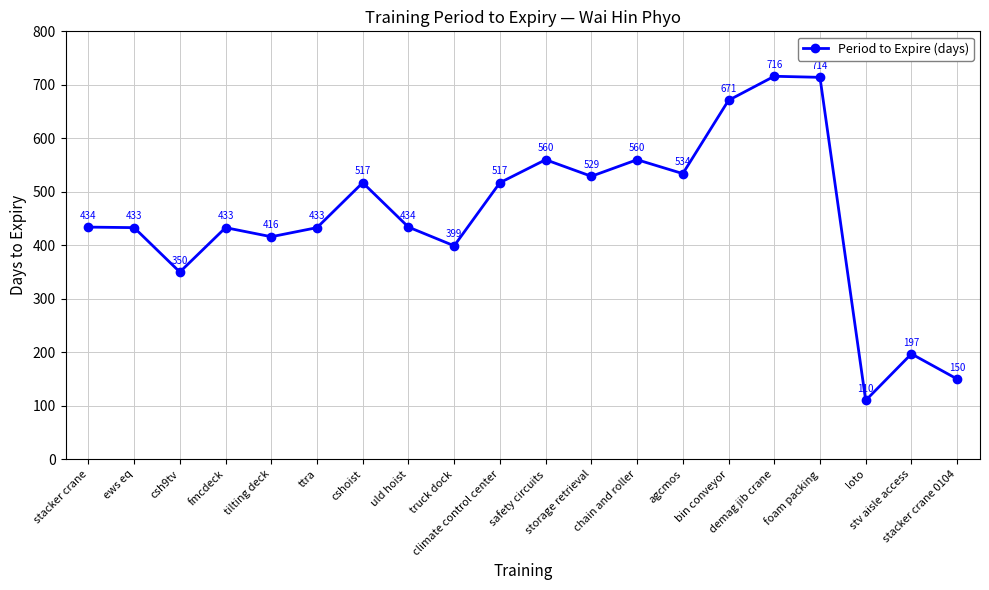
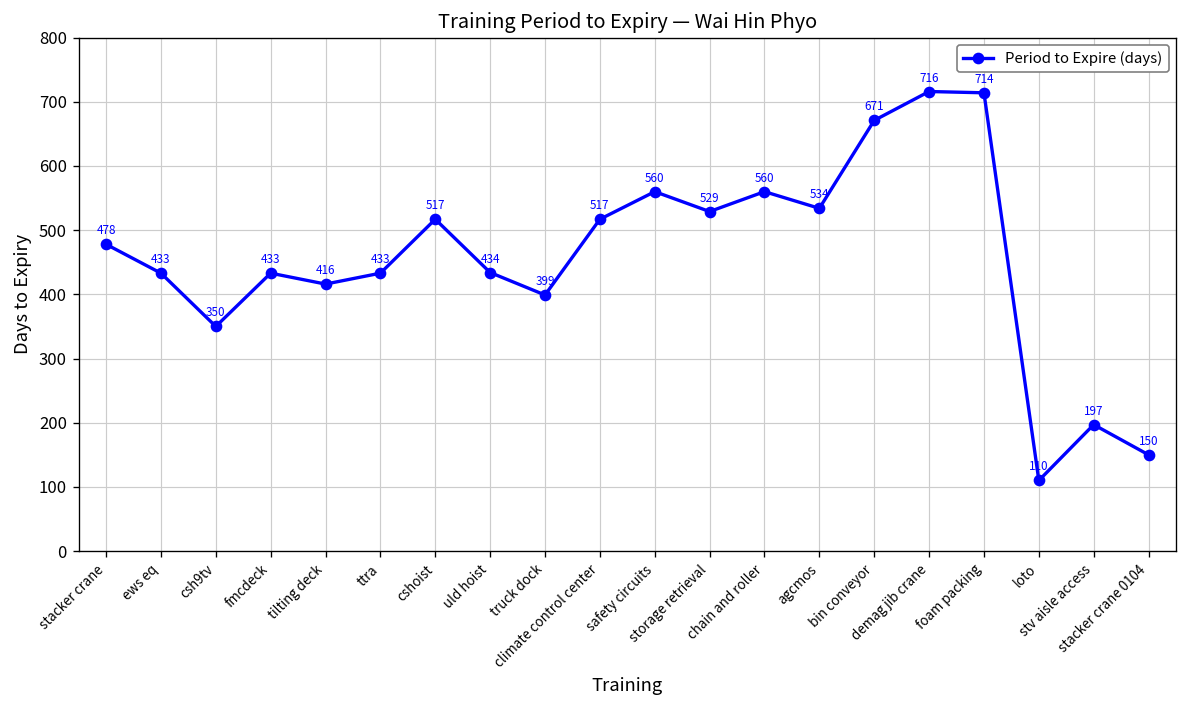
  {
-   "stacker crane": 434,
+   "stacker crane": 478,
    "ews eq": 433,
    "csh9tv": 350,
    "fmcdeck": 433,
    "tilting deck": 416,
    "ttra": 433,
    "cshoist": 517,
    "uld hoist": 434,
    "truck dock": 399,
    "climate control center": 517,
    "safety circuits": 560,
    "storage retrieval": 529,
    "chain and roller": 560,
    "agcmos": 534,
    "bin conveyor": 671,
    "demag jib crane": 716,
    "foam packing": 714,
    "loto": 110,
    "stv aisle access": 197,
    "stacker crane 0104": 150
  }
